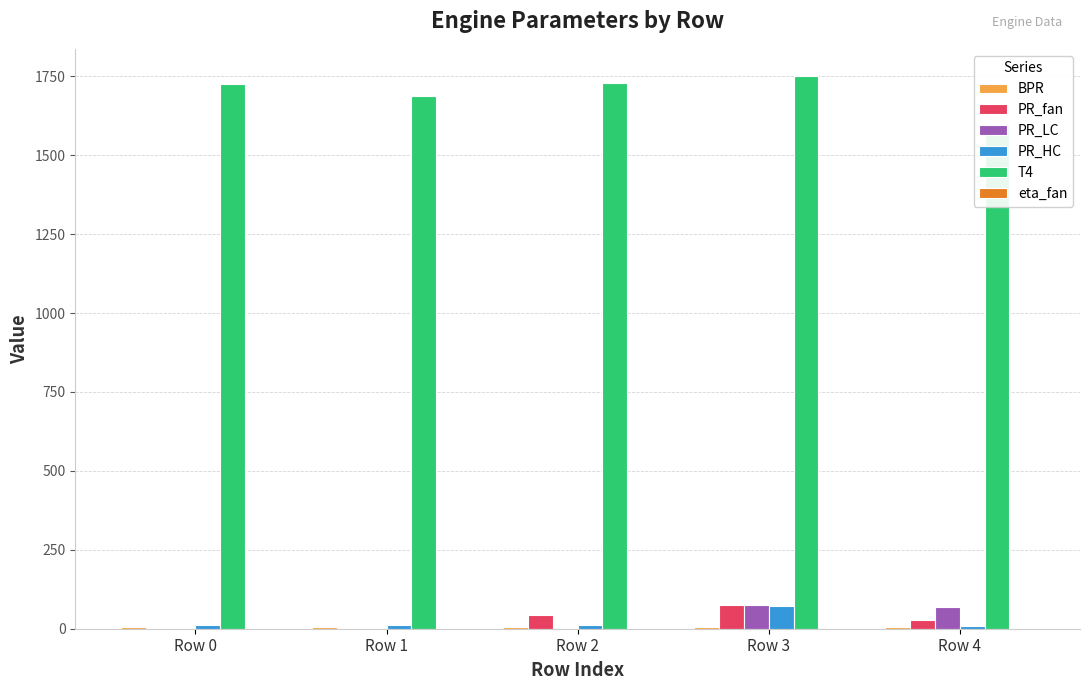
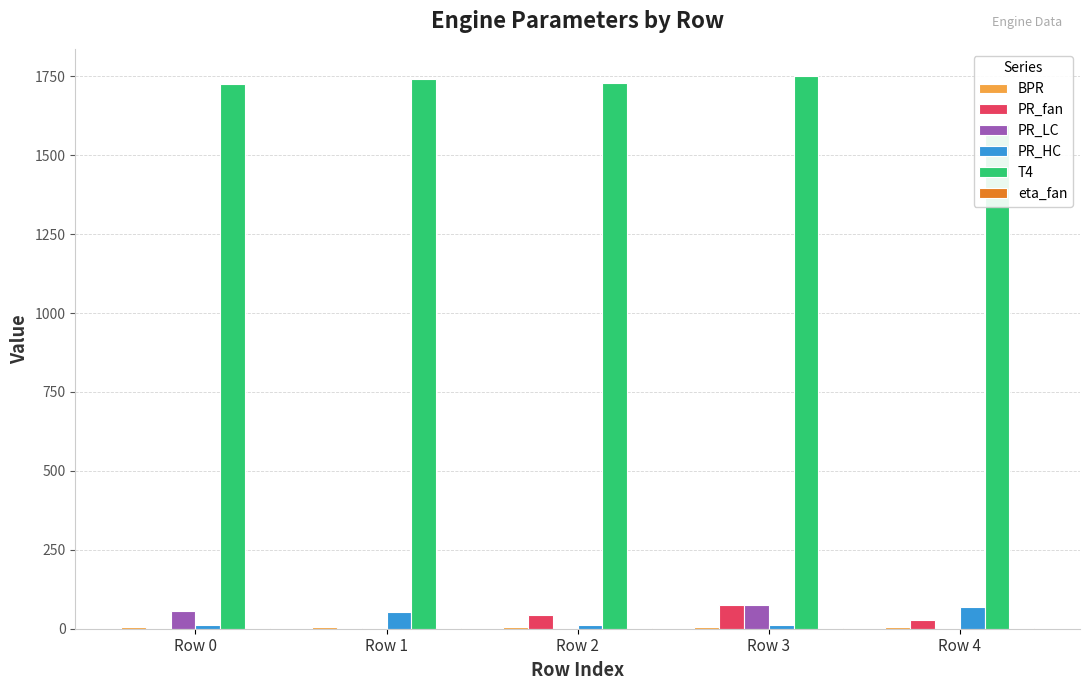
  {
    "PR_fan": {
      "Row 2": 40,
      "Row 3": 80,
      "Row 4": 30
    },
    "PR_LC": {
-     "Row 0": 0,
+     "Row 0": 60,
      "Row 3": 80,
-     "Row 4": 70
+     "Row 4": 0
    },
    "PR_HC": {
      "Row 0": 10,
-     "Row 1": 10,
+     "Row 1": 50,
      "Row 2": 10,
-     "Row 3": 70,
-     "Row 4": 10
+     "Row 3": 10,
+     "Row 4": 70
    },
    "T4": {
      "Row 0": 1720,
-     "Row 1": 1690,
+     "Row 1": 1740,
      "Row 2": 1730,
      "Row 3": 1750
    }
  }
